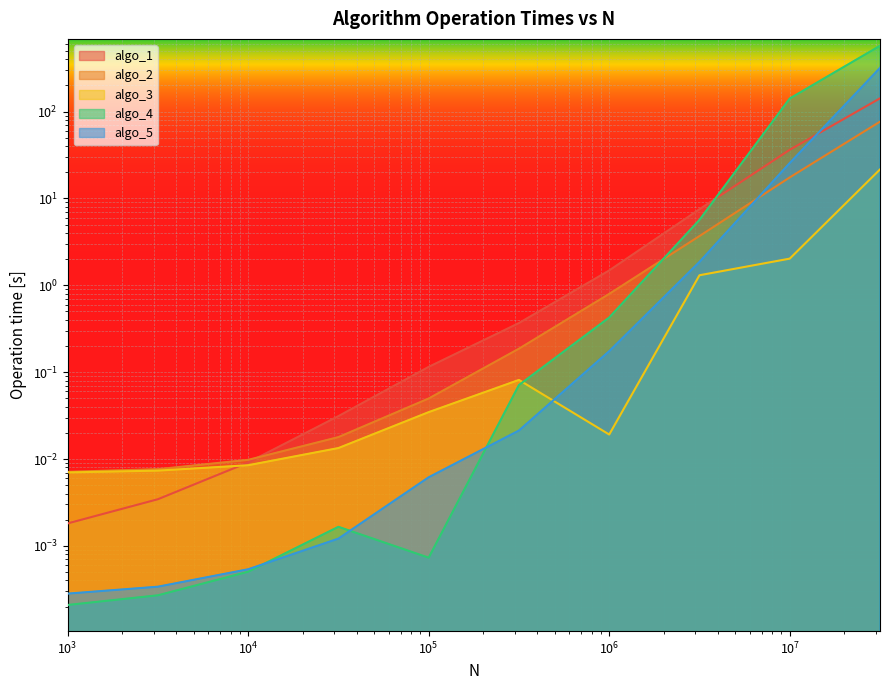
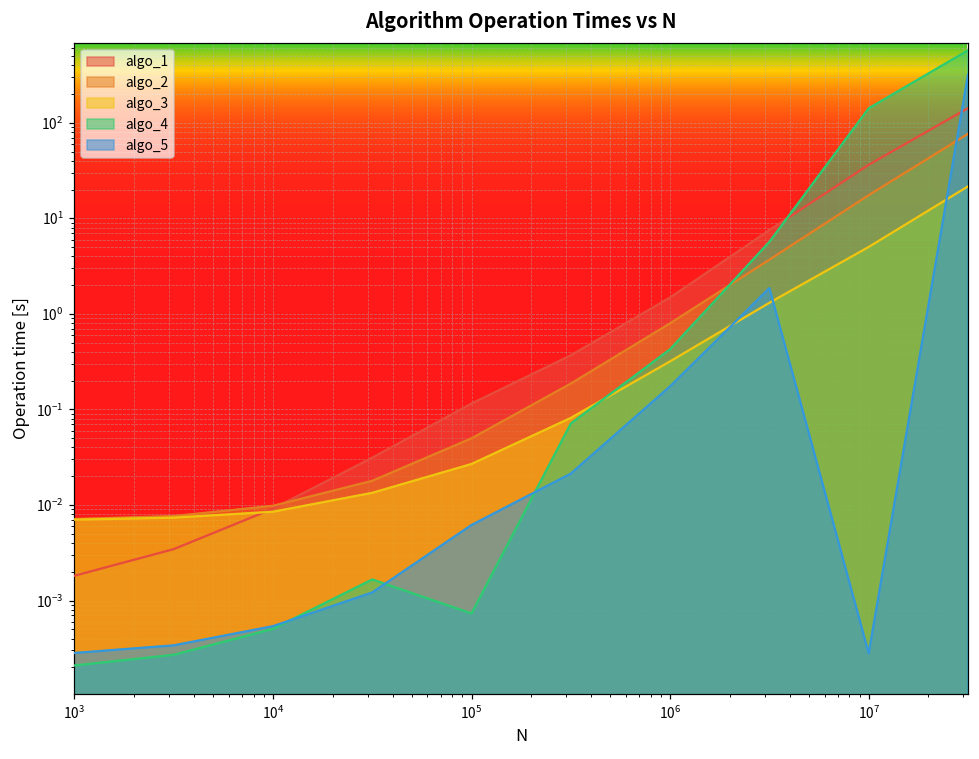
  {
    "algo_3": {
      "10^4": 0.008,
-     "10^5": 0.035,
-     "10^6": 0.019,
-     "10^7": 2.0
+     "10^5": 0.027,
+     "10^6": 0.32,
+     "10^7": 5
    },
    "algo_4": {
      "10^3": 0.00021,
      "10^5": 0.0007,
      "10^6": 0.4,
      "10^7": 140
    },
    "algo_5": {
      "10^3": 0.00028,
      "10^5": 0.006,
      "10^6": 0.17,
-     "10^7": 26
+     "10^7": 0.00028
    }
  }
